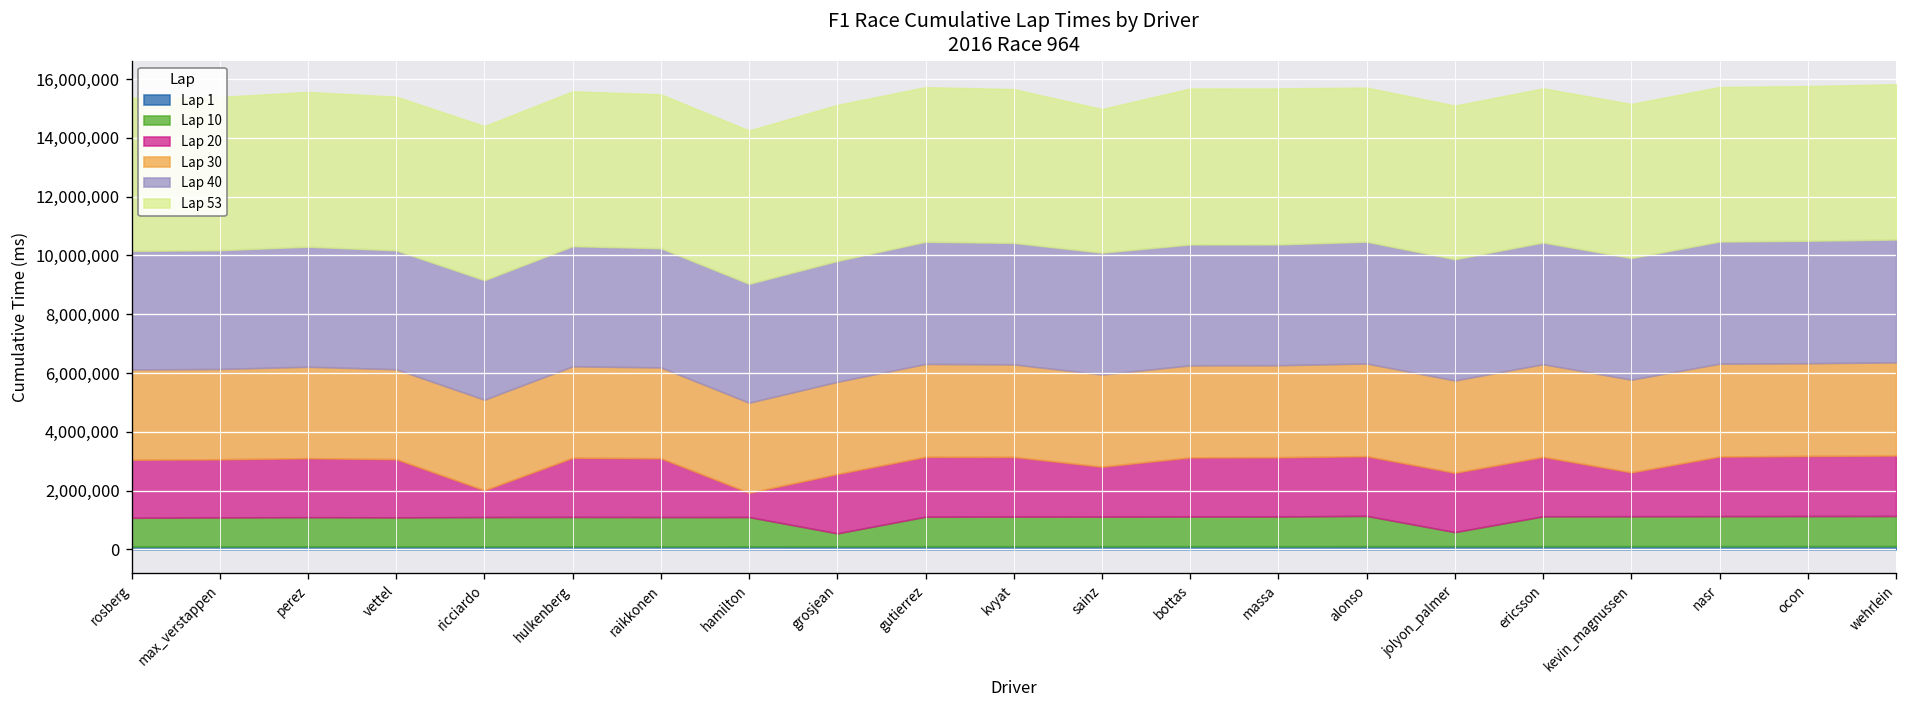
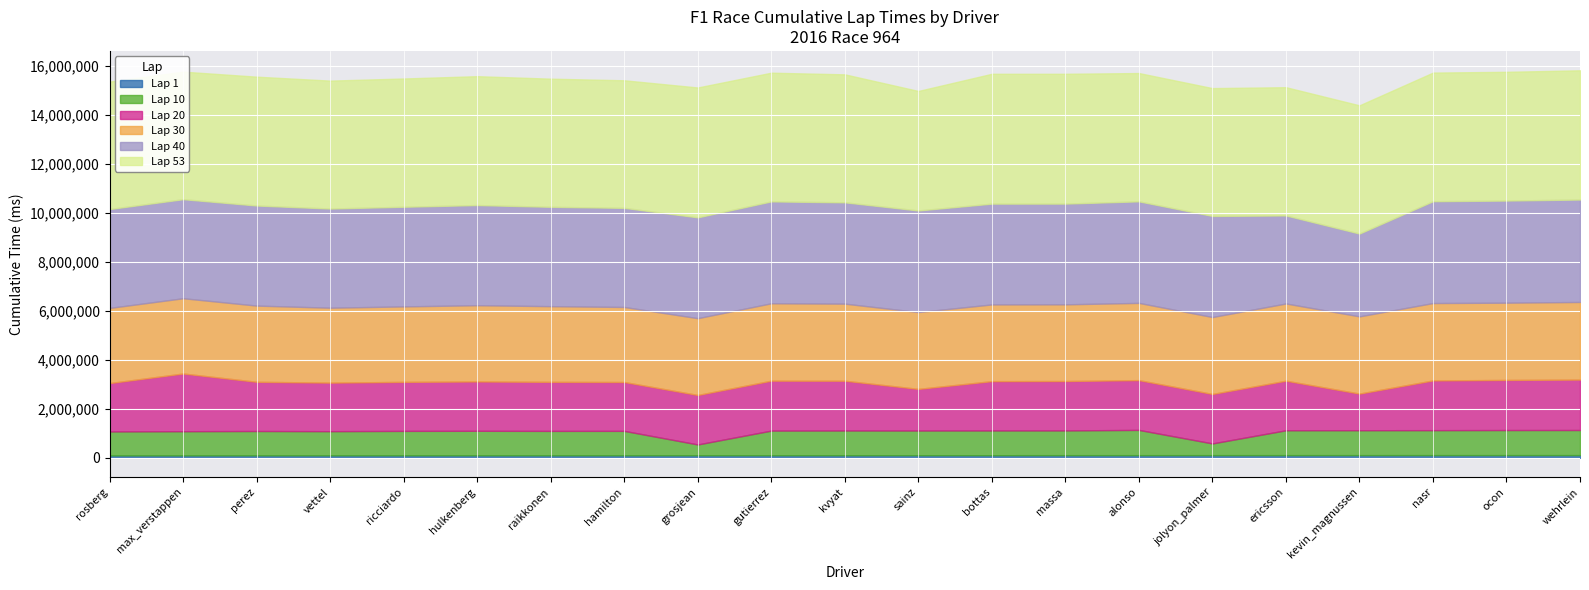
  {
    "Lap 1": {
      "hulkenberg": "100,000",
      "raikkonen": "100,000",
      "hamilton": "100,000",
      "grosjean": "100,000",
      "gutierrez": "100,000",
      "kvyat": "100,000",
      "sainz": "100,000",
      "bottas": "100,000",
      "massa": "100,000",
      "alonso": "100,000",
      "jolyon_palmer": "100,000",
      "ericsson": "100,000",
      "kevin_magnussen": "100,000",
      "nasr": "100,000",
      "ocon": "100,000",
      "wehrlein": "100,000"
    },
    "Lap 10": {
      "rosberg": "1,000,000",
      "max_verstappen": "1,000,000",
      "perez": "1,000,000",
      "vettel": "1,000,000",
      "ricciardo": "1,000,000",
      "hulkenberg": "1,000,000",
      "raikkonen": "1,000,000",
      "hamilton": "1,000,000",
      "grosjean": "400,000",
      "gutierrez": "1,000,000",
      "kvyat": "1,000,000",
      "sainz": "1,000,000",
      "bottas": "1,000,000",
      "massa": "1,000,000",
      "alonso": "1,000,000",
      "jolyon_palmer": "500,000",
      "ericsson": "1,000,000",
      "kevin_magnussen": "1,000,000",
      "nasr": "1,000,000",
      "ocon": "1,000,000",
      "wehrlein": "1,000,000"
    },
    "Lap 20": {
      "rosberg": "2,000,000",
-     "max_verstappen": "2,000,000",
+     "max_verstappen": "2,400,000",
      "perez": "2,000,000",
      "vettel": "2,000,000",
-     "ricciardo": "900,000",
+     "ricciardo": "2,000,000",
      "hulkenberg": "2,000,000",
      "raikkonen": "2,000,000",
-     "hamilton": "800,000",
+     "hamilton": "2,000,000",
      "grosjean": "2,000,000",
      "gutierrez": "2,000,000",
      "kvyat": "2,000,000",
      "sainz": "1,700,000",
      "bottas": "2,000,000",
      "massa": "2,000,000",
      "alonso": "2,000,000",
      "jolyon_palmer": "2,000,000",
      "ericsson": "2,000,000",
      "kevin_magnussen": "1,500,000",
      "nasr": "2,000,000",
      "ocon": "2,000,000",
      "wehrlein": "2,100,000"
    },
    "Lap 30": {
      "rosberg": "3,100,000",
      "max_verstappen": "3,100,000",
      "perez": "3,100,000",
      "vettel": "3,100,000",
      "ricciardo": "3,100,000",
      "hulkenberg": "3,100,000",
      "raikkonen": "3,100,000",
      "hamilton": "3,100,000",
      "grosjean": "3,100,000",
      "gutierrez": "3,200,000",
      "kvyat": "3,100,000",
      "sainz": "3,100,000",
      "bottas": "3,100,000",
      "massa": "3,100,000",
      "alonso": "3,200,000",
      "jolyon_palmer": "3,100,000",
      "ericsson": "3,200,000",
      "kevin_magnussen": "3,200,000",
      "nasr": "3,200,000",
      "ocon": "3,200,000",
      "wehrlein": "3,200,000"
    },
    "Lap 40": {
      "rosberg": "4,000,000",
      "max_verstappen": "4,000,000",
      "perez": "4,100,000",
      "vettel": "4,000,000",
      "ricciardo": "4,100,000",
      "hulkenberg": "4,100,000",
      "raikkonen": "4,100,000",
      "hamilton": "4,000,000",
      "grosjean": "4,100,000",
      "gutierrez": "4,200,000",
      "kvyat": "4,100,000",
      "sainz": "4,100,000",
      "bottas": "4,100,000",
      "massa": "4,100,000",
      "alonso": "4,100,000",
      "jolyon_palmer": "4,100,000",
-     "ericsson": "4,100,000",
-     "kevin_magnussen": "4,100,000",
+     "ericsson": "3,600,000",
+     "kevin_magnussen": "3,400,000",
      "nasr": "4,200,000",
      "ocon": "4,200,000",
      "wehrlein": "4,200,000"
    },
    "Lap 53": {
      "rosberg": "5,200,000",
      "perez": "5,300,000",
      "vettel": "5,200,000",
      "ricciardo": "5,200,000",
      "hulkenberg": "5,300,000",
      "raikkonen": "5,200,000",
      "hamilton": "5,200,000",
      "grosjean": "5,300,000",
      "gutierrez": "5,300,000",
      "kvyat": "5,200,000",
      "sainz": "4,900,000",
      "bottas": "5,300,000",
      "massa": "5,300,000",
      "alonso": "5,200,000",
      "jolyon_palmer": "5,200,000",
      "ericsson": "5,200,000",
      "kevin_magnussen": "5,200,000",
      "nasr": "5,300,000",
      "ocon": "5,300,000",
      "wehrlein": "5,300,000"
    }
  }
